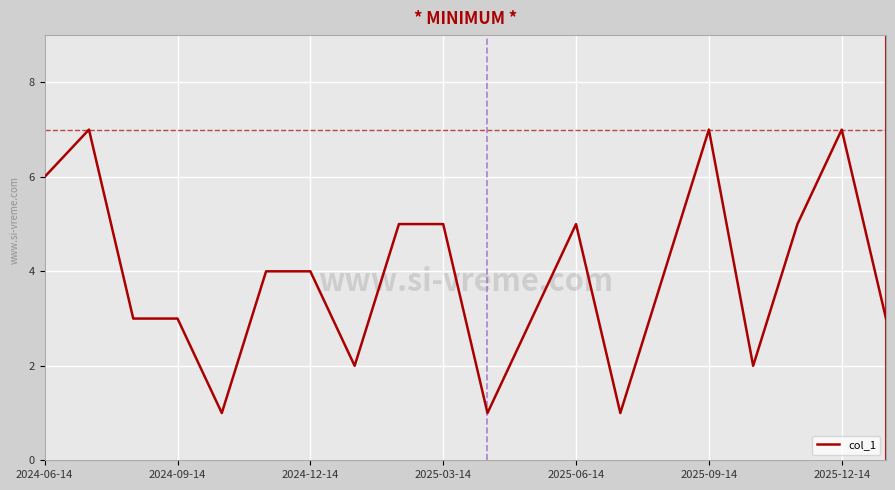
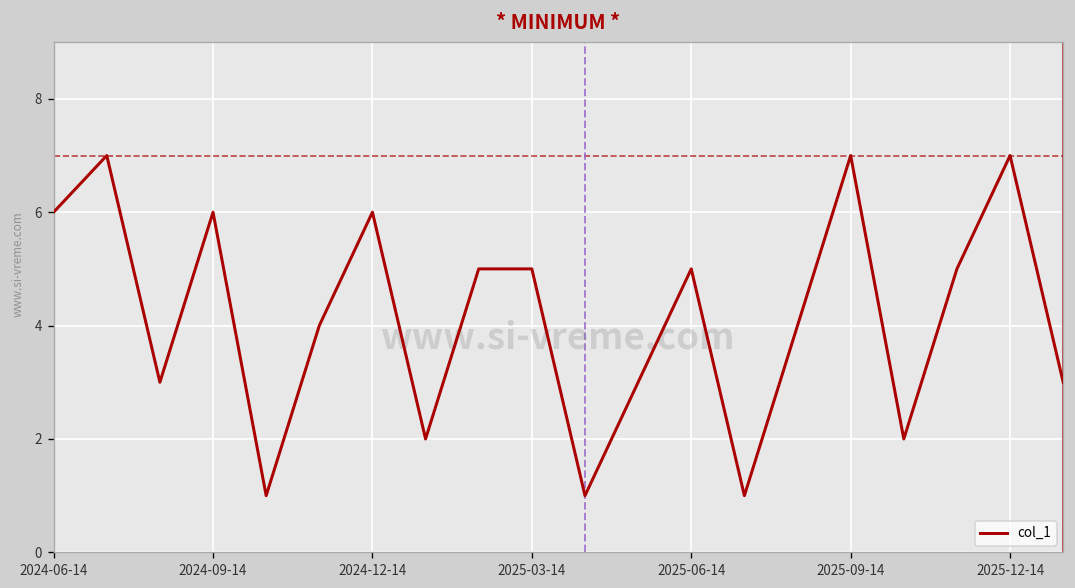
  {
    "2024-06-14": 6,
-   "2024-09-14": 3,
-   "2024-12-14": 4,
+   "2024-09-14": 6,
+   "2024-12-14": 6,
    "2025-03-14": 5,
    "2025-06-14": 5,
    "2025-09-14": 7,
    "2025-12-14": 7
  }
